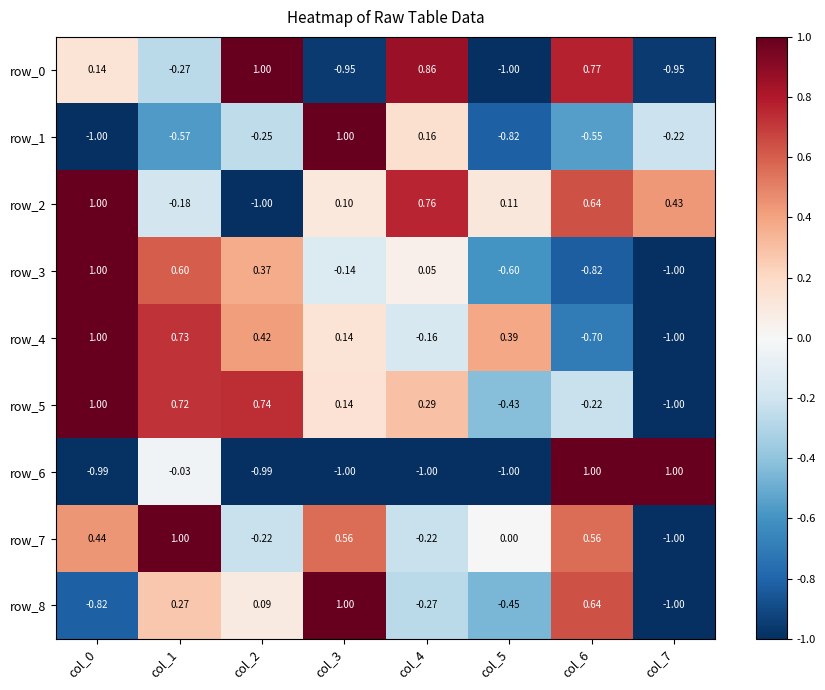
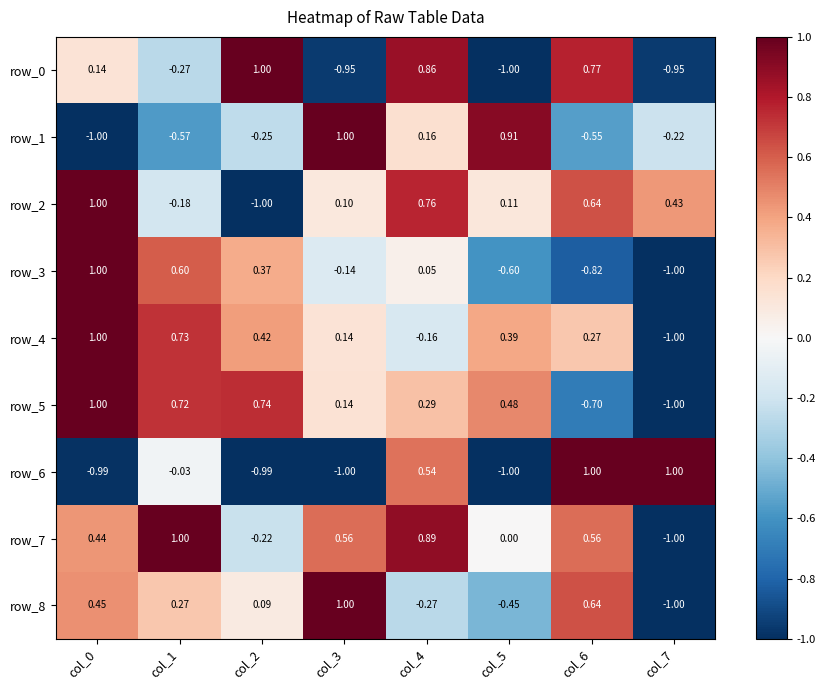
  {
    "row_0": {
      "col_0": 0.14,
      "col_1": -0.27,
      "col_2": 1.00,
      "col_3": -0.95,
      "col_4": 0.86,
      "col_5": -1.00,
      "col_6": 0.77,
      "col_7": -0.95
    },
    "row_1": {
      "col_0": -1.00,
      "col_1": -0.57,
      "col_2": -0.25,
      "col_3": 1.00,
      "col_4": 0.16,
-     "col_5": -0.82,
+     "col_5": 0.91,
      "col_6": -0.55,
      "col_7": -0.22
    },
    "row_2": {
      "col_0": 1.00,
      "col_1": -0.18,
      "col_2": -1.00,
      "col_3": 0.10,
      "col_4": 0.76,
      "col_5": 0.11,
      "col_6": 0.64,
      "col_7": 0.43
    },
    "row_3": {
      "col_0": 1.00,
      "col_1": 0.60,
      "col_2": 0.37,
      "col_3": -0.14,
      "col_4": 0.05,
      "col_5": -0.60,
      "col_6": -0.82,
      "col_7": -1.00
    },
    "row_4": {
      "col_0": 1.00,
      "col_1": 0.73,
      "col_2": 0.42,
      "col_3": 0.14,
      "col_4": -0.16,
      "col_5": 0.39,
-     "col_6": -0.70,
+     "col_6": 0.27,
      "col_7": -1.00
    },
    "row_5": {
      "col_0": 1.00,
      "col_1": 0.72,
      "col_2": 0.74,
      "col_3": 0.14,
      "col_4": 0.29,
-     "col_5": -0.43,
-     "col_6": -0.22,
+     "col_5": 0.48,
+     "col_6": -0.70,
      "col_7": -1.00
    },
    "row_6": {
      "col_0": -0.99,
      "col_1": -0.03,
      "col_2": -0.99,
      "col_3": -1.00,
-     "col_4": -1.00,
+     "col_4": 0.54,
      "col_5": -1.00,
      "col_6": 1.00,
      "col_7": 1.00
    },
    "row_7": {
      "col_0": 0.44,
      "col_1": 1.00,
      "col_2": -0.22,
      "col_3": 0.56,
-     "col_4": -0.22,
+     "col_4": 0.89,
      "col_5": 0.00,
      "col_6": 0.56,
      "col_7": -1.00
    },
    "row_8": {
-     "col_0": -0.82,
+     "col_0": 0.45,
      "col_1": 0.27,
      "col_2": 0.09,
      "col_3": 1.00,
      "col_4": -0.27,
      "col_5": -0.45,
      "col_6": 0.64,
      "col_7": -1.00
    }
  }
